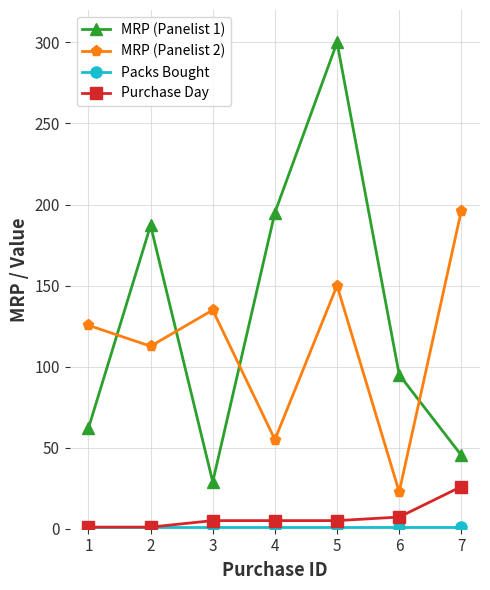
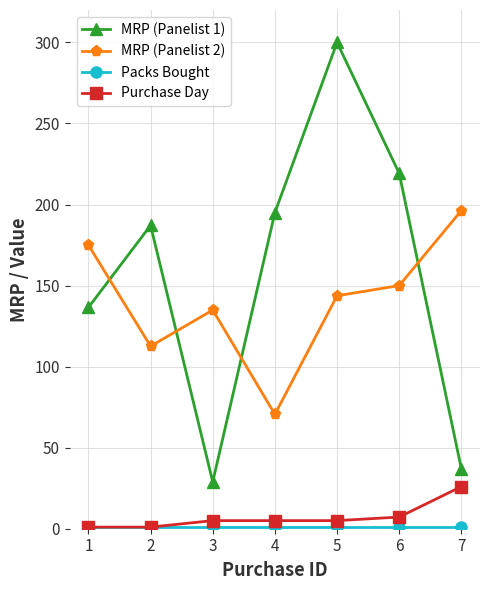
  {
    "MRP (Panelist 1)": {
-     "1": 62,
+     "1": 137,
      "2": 187,
      "3": 29,
      "4": 195,
      "5": 300,
-     "6": 95,
-     "7": 45
+     "6": 219,
+     "7": 37
    },
    "MRP (Panelist 2)": {
-     "1": 126,
+     "1": 175,
      "2": 113,
      "3": 135,
-     "4": 55,
-     "5": 150,
-     "6": 23,
+     "4": 71,
+     "5": 144,
+     "6": 150,
      "7": 196
    },
    "Packs Bought": {
      "3": 1,
      "4": 1,
      "5": 1,
      "6": 1,
      "7": 1
    },
    "Purchase Day": {
      "3": 5,
      "4": 5,
      "5": 5,
      "6": 7,
      "7": 26
    }
  }
